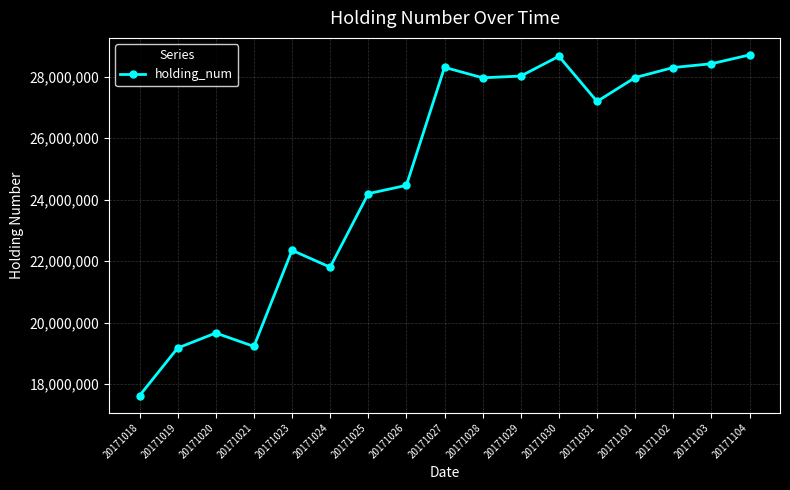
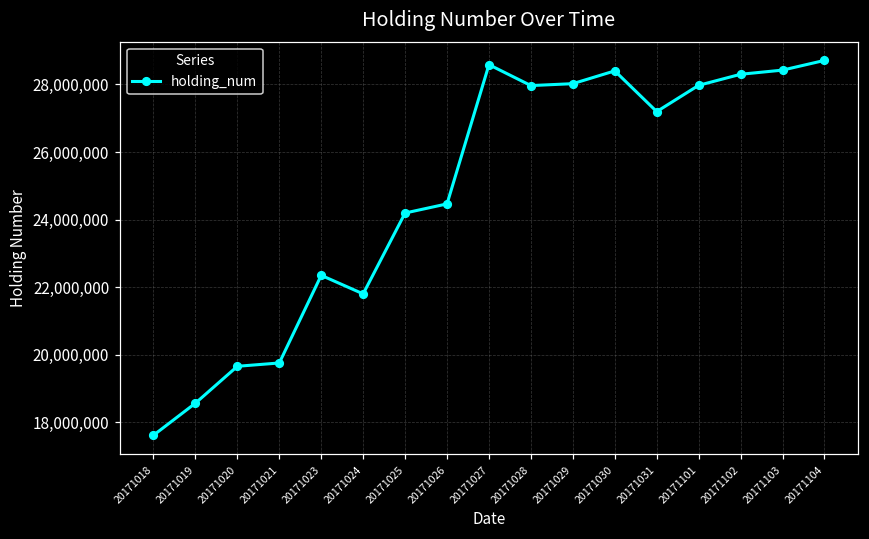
  {
    "20171018": "17,600,000",
-   "20171019": "19,200,000",
+   "20171019": "18,600,000",
    "20171020": "19,700,000",
-   "20171021": "19,200,000",
+   "20171021": "19,800,000",
    "20171023": "22,400,000",
    "20171024": "21,800,000",
    "20171025": "24,200,000",
    "20171026": "24,500,000",
-   "20171027": "28,300,000",
+   "20171027": "28,600,000",
    "20171028": "28,000,000",
    "20171029": "28,000,000",
-   "20171030": "28,700,000",
+   "20171030": "28,400,000",
    "20171031": "27,200,000",
    "20171101": "28,000,000",
    "20171102": "28,300,000",
    "20171103": "28,400,000",
    "20171104": "28,700,000"
  }
